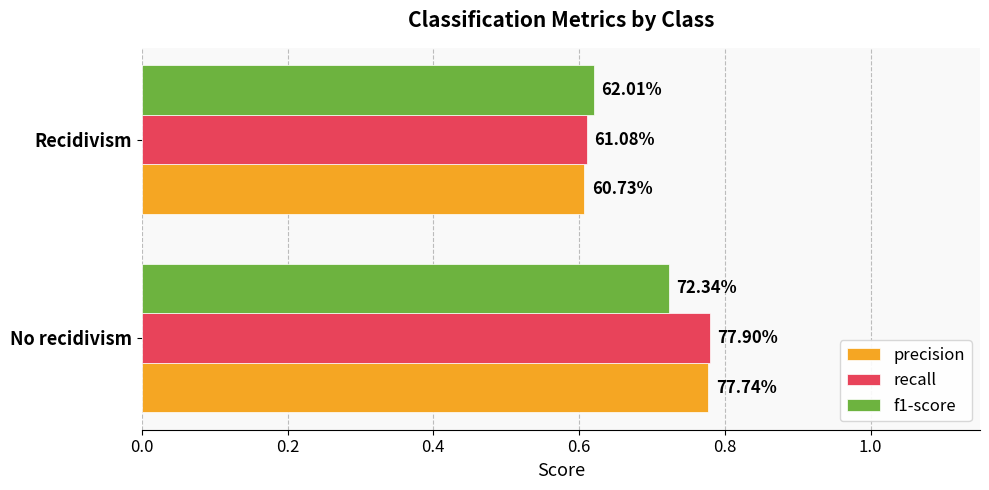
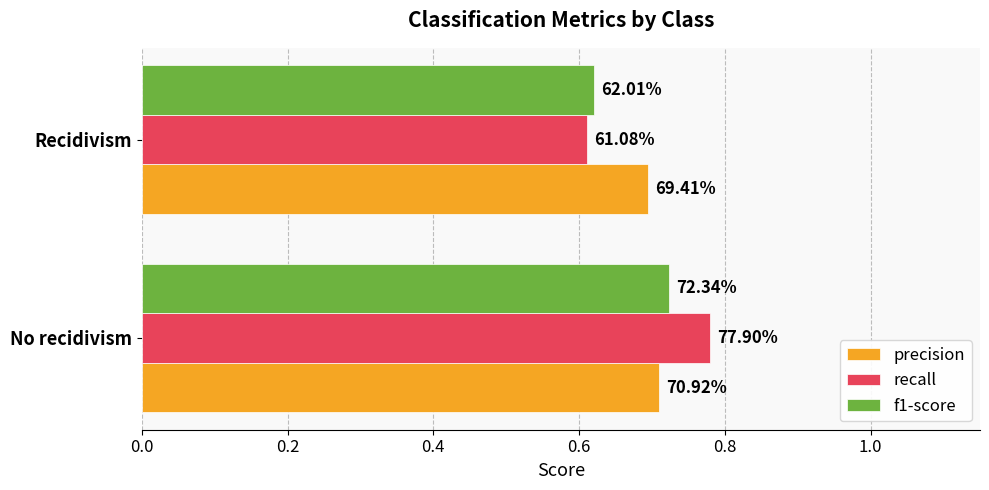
  {
    "precision": {
-     "Recidivism": "60.73%",
-     "No recidivism": "77.74%"
+     "Recidivism": "69.41%",
+     "No recidivism": "70.92%"
    },
    "recall": {
      "Recidivism": "61.08%",
      "No recidivism": "77.90%"
    },
    "f1-score": {
      "Recidivism": "62.01%",
      "No recidivism": "72.34%"
    }
  }
